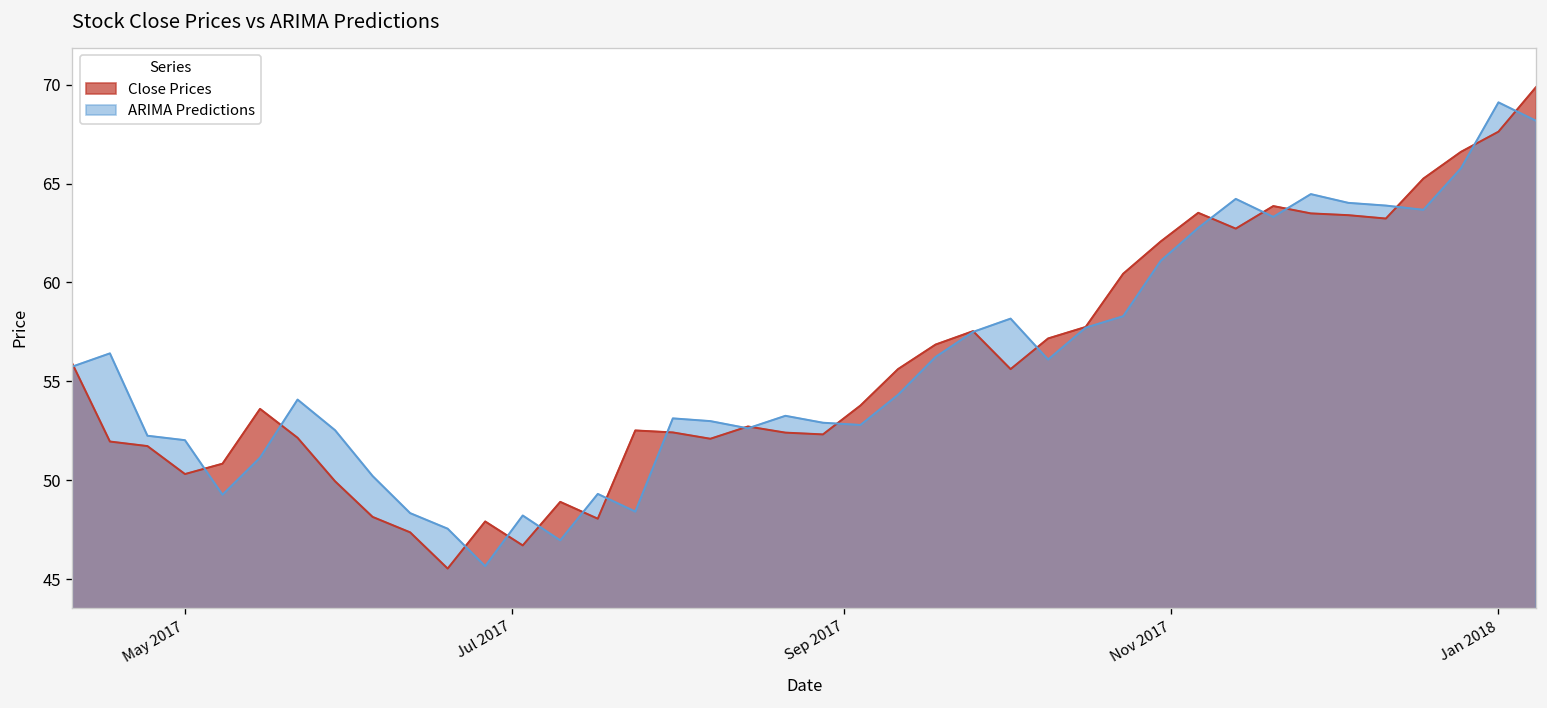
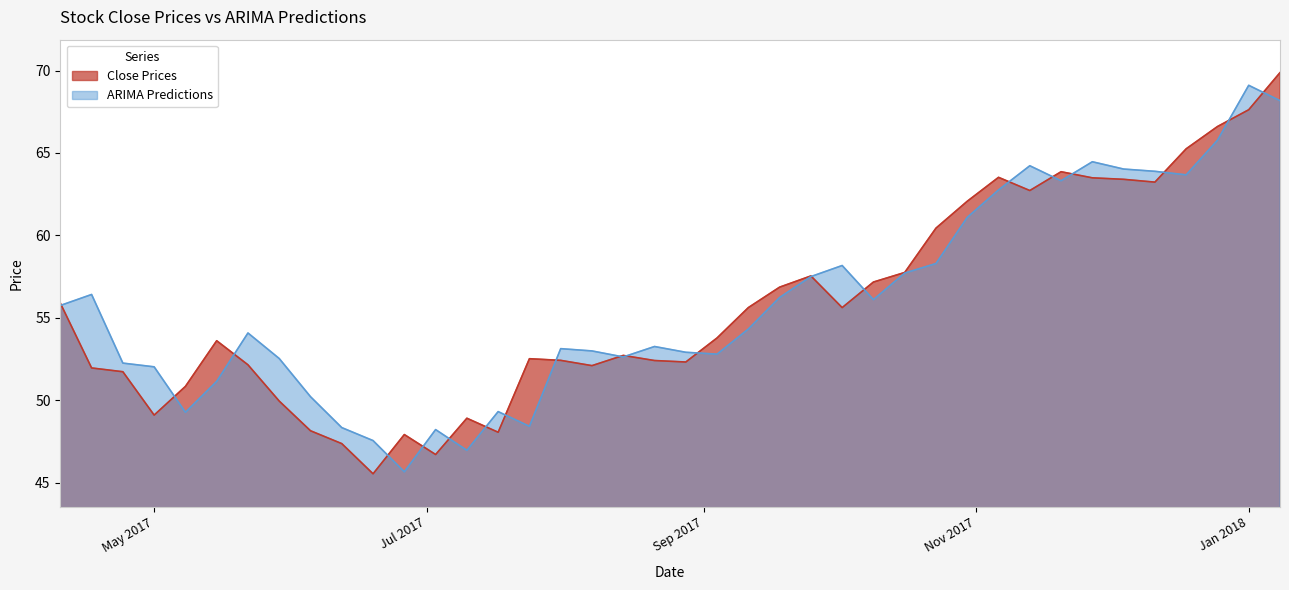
  {
    "Close Prices": {
-     "May 2017": 50.3,
+     "May 2017": 49.1,
      "Jan 2018": 67.6
    },
    "ARIMA Predictions": {
      "May 2017": 52.0,
      "Jan 2018": 69.1
    }
  }
